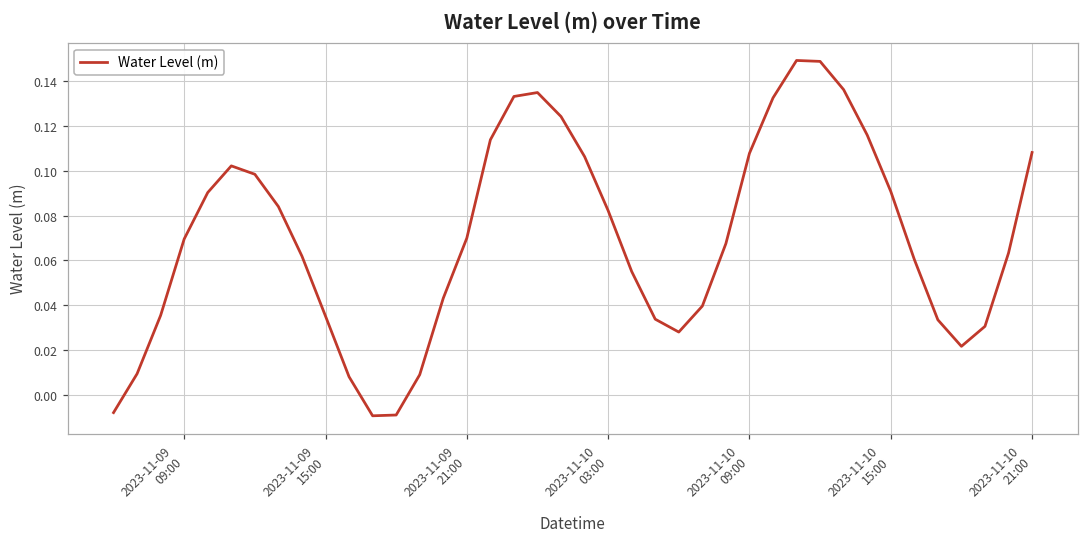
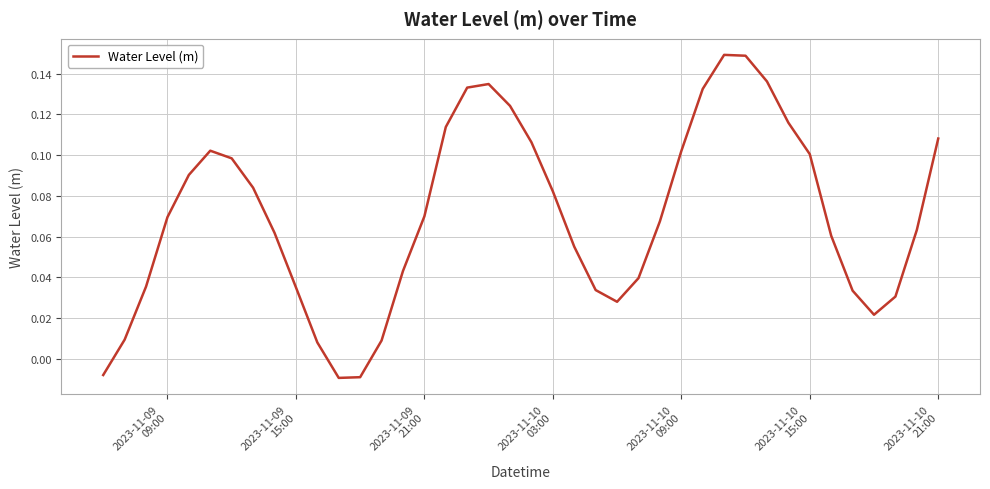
  {
    "2023-11-09 09:00": 0.070,
    "2023-11-09 15:00": 0.035,
    "2023-11-09 21:00": 0.070,
    "2023-11-10 03:00": 0.082,
-   "2023-11-10 09:00": 0.108,
-   "2023-11-10 15:00": 0.091,
+   "2023-11-10 09:00": 0.102,
+   "2023-11-10 15:00": 0.100,
    "2023-11-10 21:00": 0.108
  }
